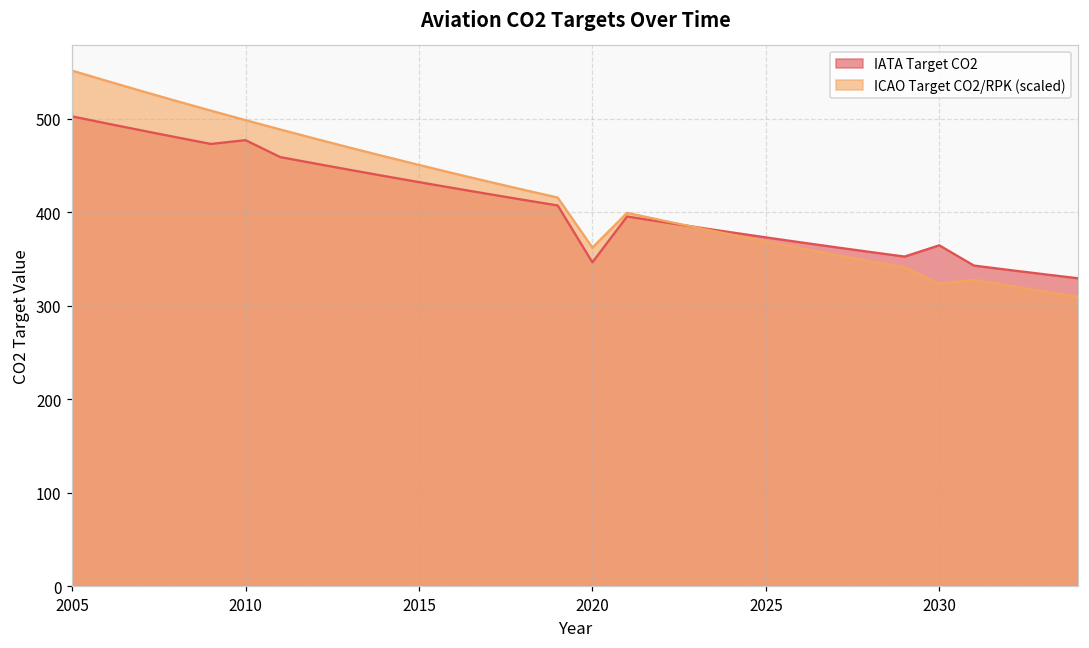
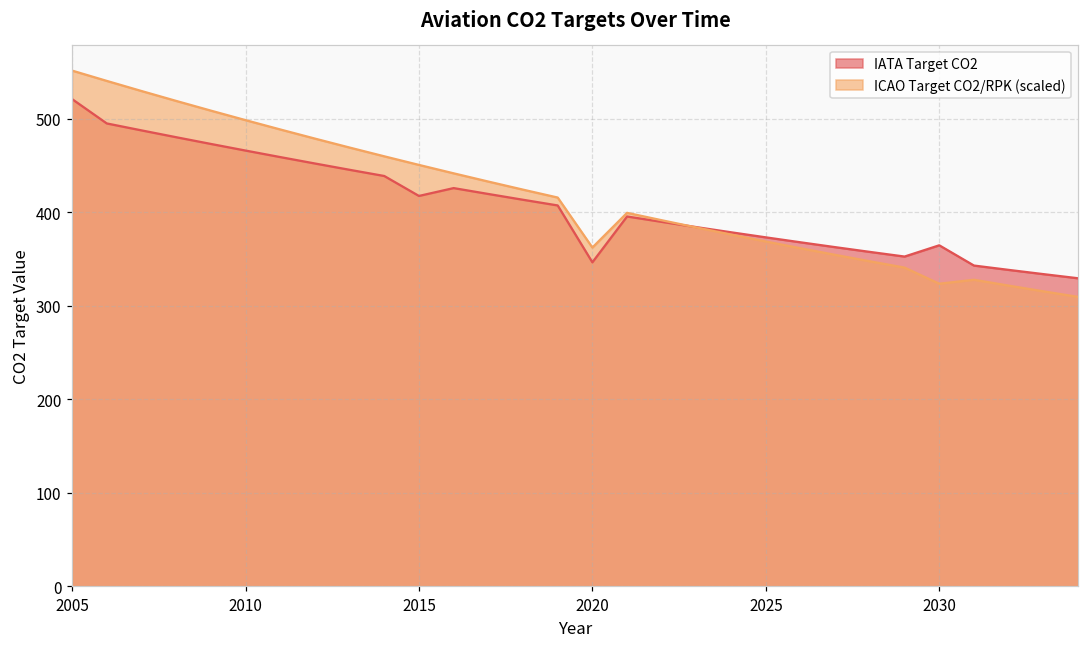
  {
    "IATA Target CO2": {
-     "2005": 500,
-     "2010": 480,
-     "2015": 430,
+     "2005": 520,
+     "2010": 470,
+     "2015": 420,
      "2020": 350,
      "2025": 370,
      "2030": 360
    },
    "ICAO Target CO2/RPK (scaled)": {
      "2005": 550,
      "2010": 500,
      "2015": 450,
      "2020": 360,
      "2025": 370,
      "2030": 320
    }
  }
